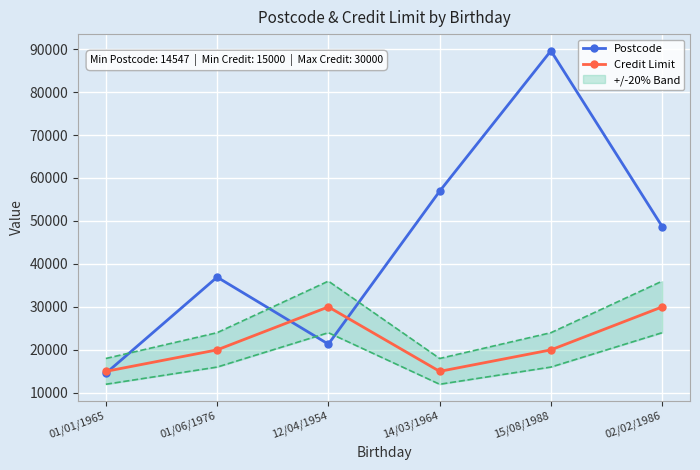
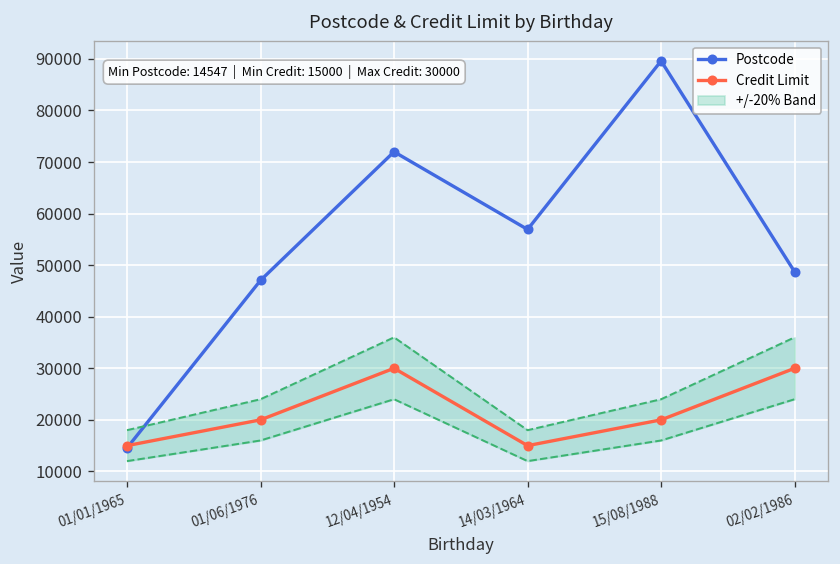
  {
    "Postcode": {
-     "01/06/1976": 37000,
-     "12/04/1954": 21000,
+     "01/06/1976": 47000,
+     "12/04/1954": 72000,
      "14/03/1964": 57000,
      "15/08/1988": 90000,
      "02/02/1986": 49000
    },
    "Credit Limit": {
      "01/06/1976": 20000,
      "12/04/1954": 30000,
      "14/03/1964": 15000,
      "15/08/1988": 20000,
      "02/02/1986": 30000
    },
    "+/-20% Band": {
      "01/01/1965": 18000,
      "01/06/1976": 24000,
      "12/04/1954": 36000,
      "14/03/1964": 18000,
      "15/08/1988": 24000,
      "02/02/1986": 36000
    }
  }
